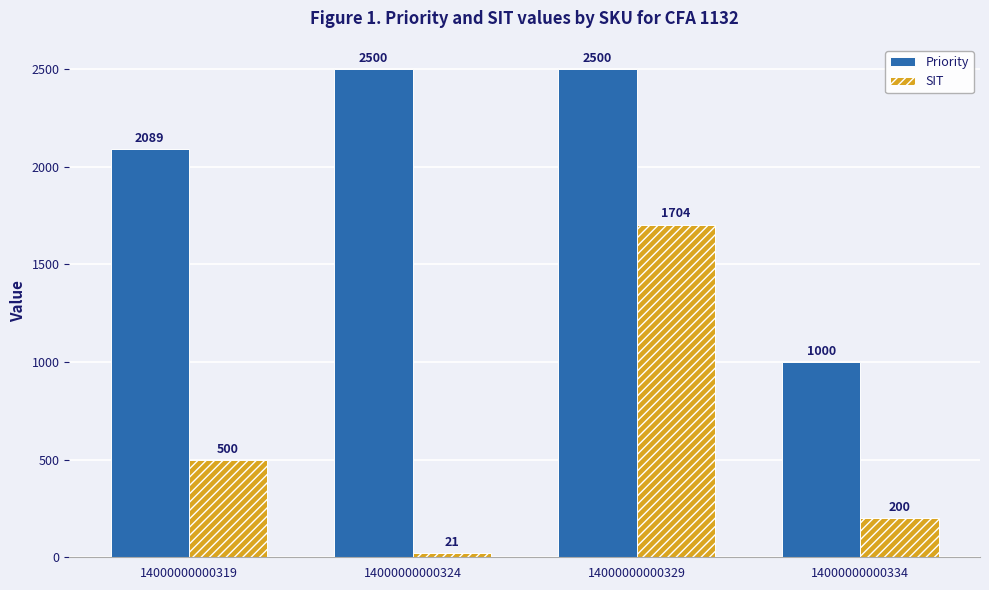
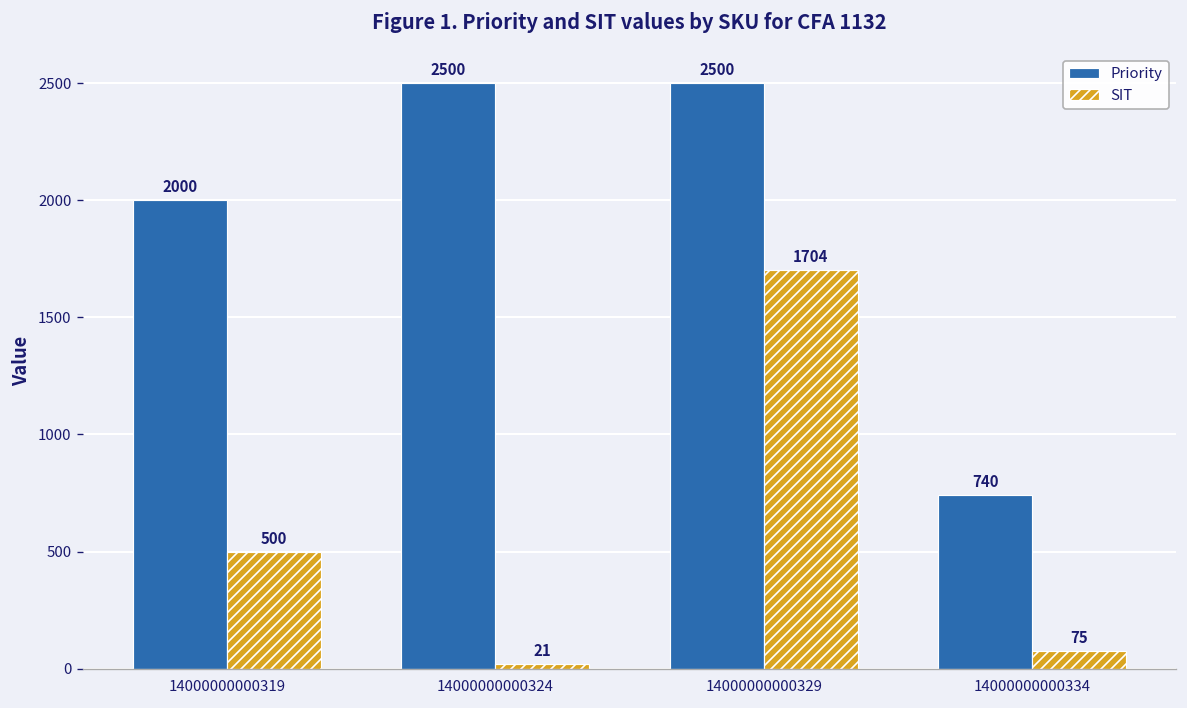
  {
    "Priority": {
-     "14000000000319": 2089,
+     "14000000000319": 2000,
      "14000000000324": 2500,
      "14000000000329": 2500,
-     "14000000000334": 1000
+     "14000000000334": 740
    },
    "SIT": {
      "14000000000319": 500,
      "14000000000324": 21,
      "14000000000329": 1704,
-     "14000000000334": 200
+     "14000000000334": 75
    }
  }
